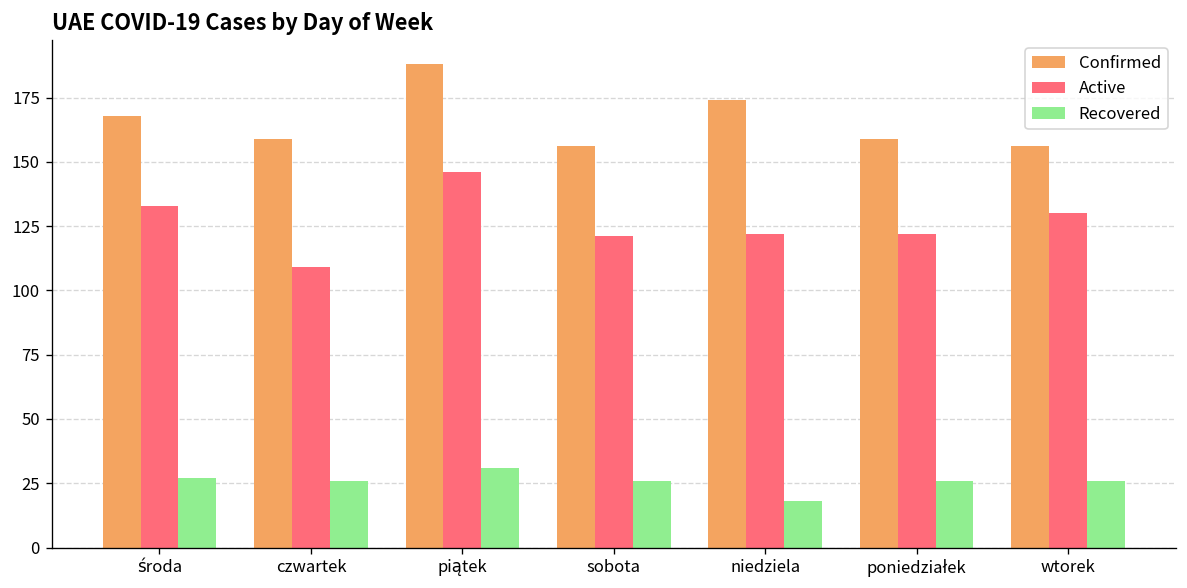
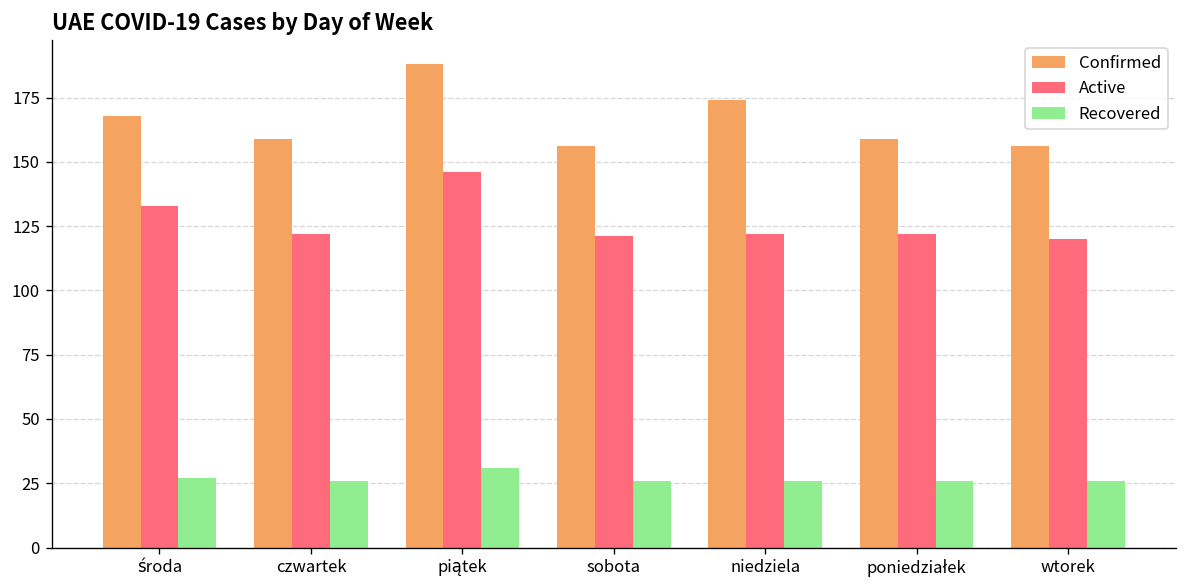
  {
    "Confirmed": {
      "środa": 168,
      "czwartek": 159,
      "piątek": 188,
      "sobota": 156,
      "niedziela": 174,
      "poniedziałek": 159,
      "wtorek": 156
    },
    "Active": {
      "środa": 133,
-     "czwartek": 109,
+     "czwartek": 122,
      "piątek": 146,
      "sobota": 121,
      "niedziela": 122,
      "poniedziałek": 122,
-     "wtorek": 130
+     "wtorek": 120
    },
    "Recovered": {
      "środa": 27,
      "czwartek": 26,
      "piątek": 31,
      "sobota": 26,
-     "niedziela": 18,
+     "niedziela": 26,
      "poniedziałek": 26,
      "wtorek": 26
    }
  }
